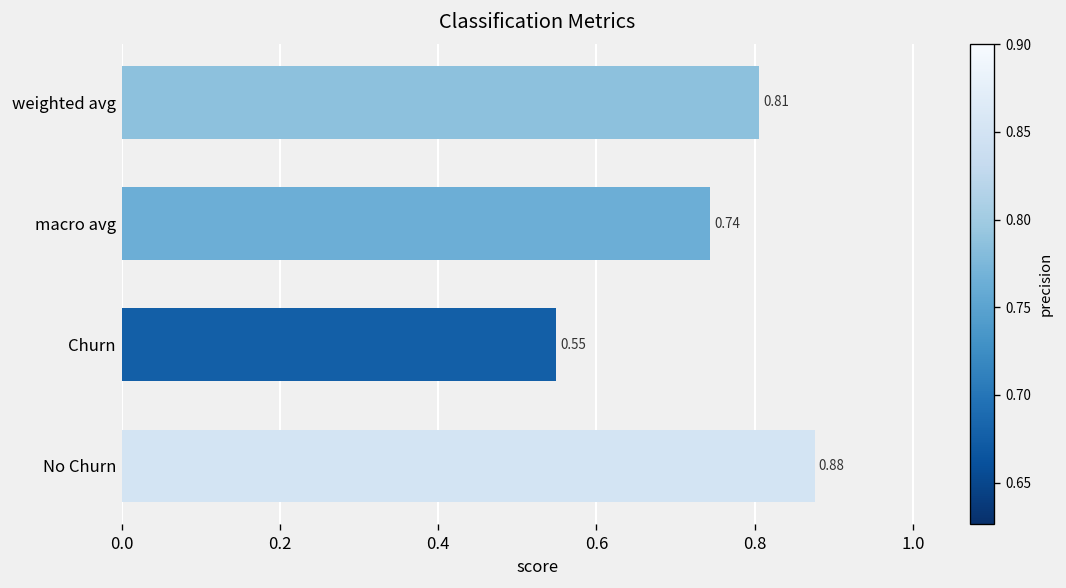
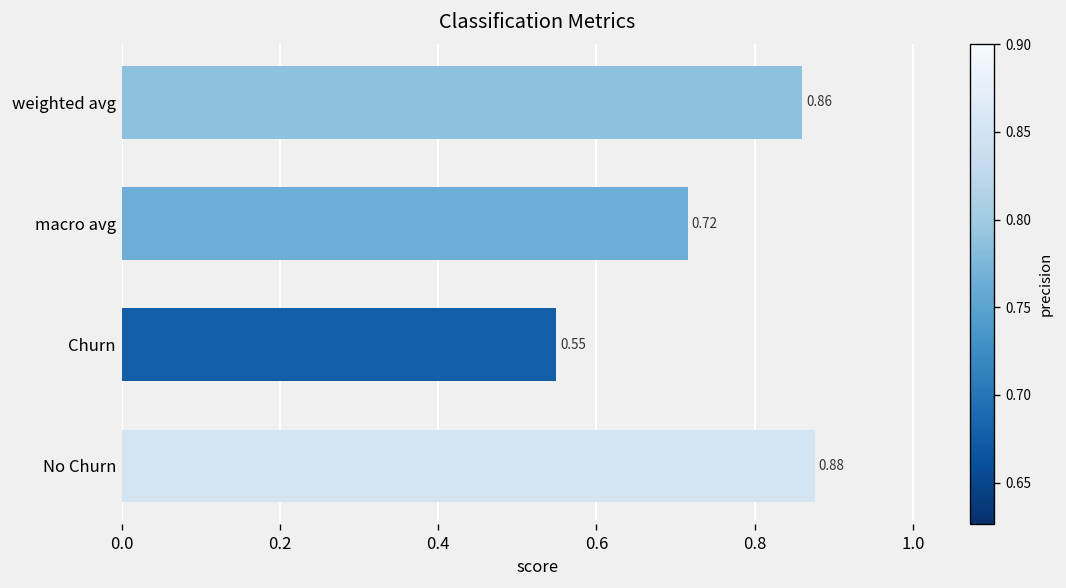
  {
-   "weighted avg": 0.81,
-   "macro avg": 0.74,
+   "weighted avg": 0.86,
+   "macro avg": 0.72,
    "Churn": 0.55,
    "No Churn": 0.88
  }
